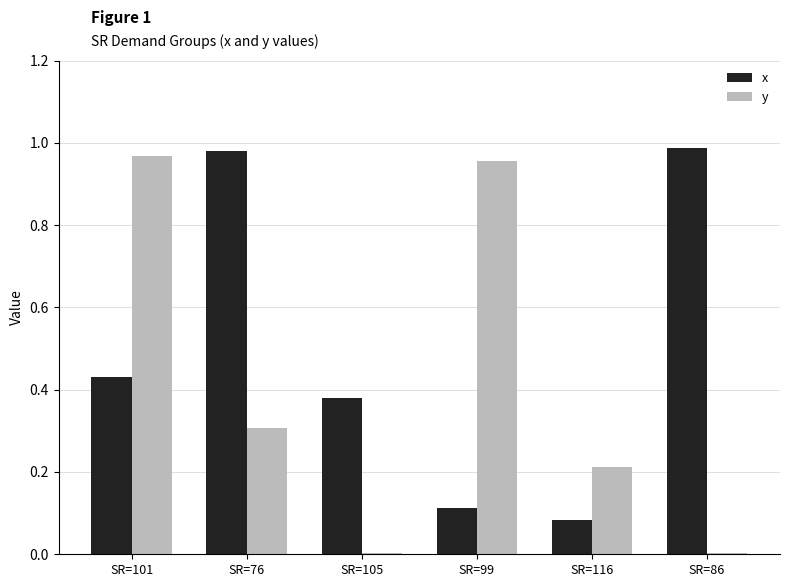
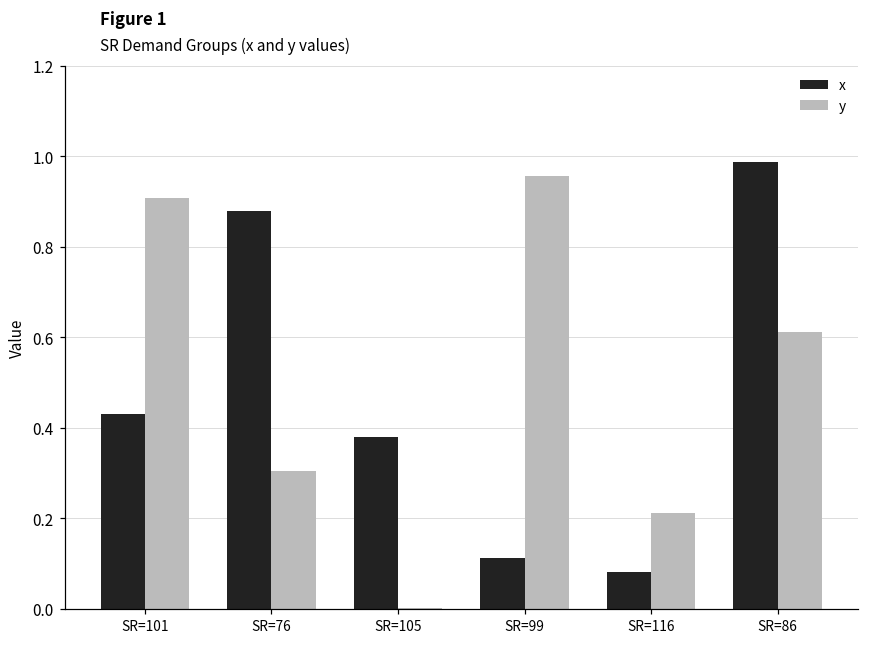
  {
    "x": {
      "SR=101": 0.43,
-     "SR=76": 0.98,
+     "SR=76": 0.88,
      "SR=105": 0.38,
      "SR=99": 0.11,
      "SR=116": 0.08,
      "SR=86": 0.99
    },
    "y": {
-     "SR=101": 0.97,
+     "SR=101": 0.91,
      "SR=76": 0.31,
      "SR=99": 0.96,
      "SR=116": 0.21,
-     "SR=86": 0.00
+     "SR=86": 0.61
    }
  }
